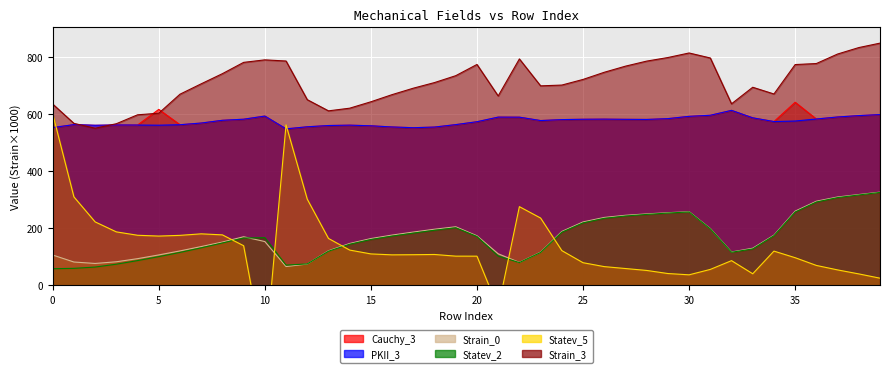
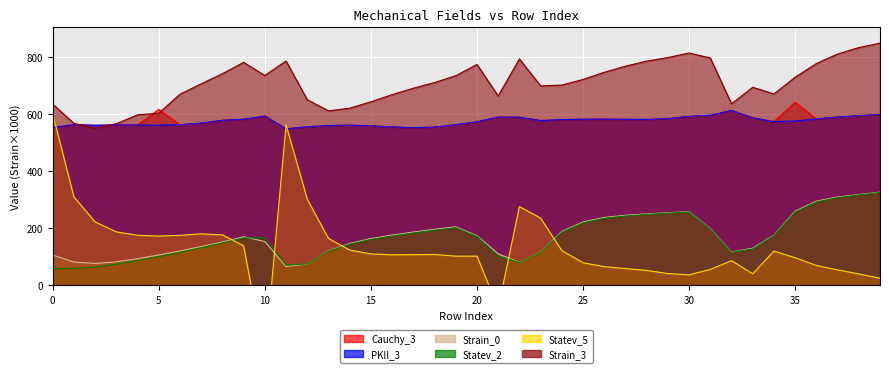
  {
    "Cauchy_3": {
      "5": 620,
      "35": 640
    },
    "PKII_3": {
      "5": 560,
      "35": 580
    },
    "Strain_0": {
      "0": 110,
      "10": 150
    },
    "Statev_2": {
      "0": 60,
      "10": 170
    },
    "Strain_3": {
      "0": 630,
      "5": 600,
-     "10": 790,
+     "10": 730,
      "15": 640,
      "20": 770,
      "25": 720,
      "30": 810,
-     "35": 770
+     "35": 730
    }
  }
